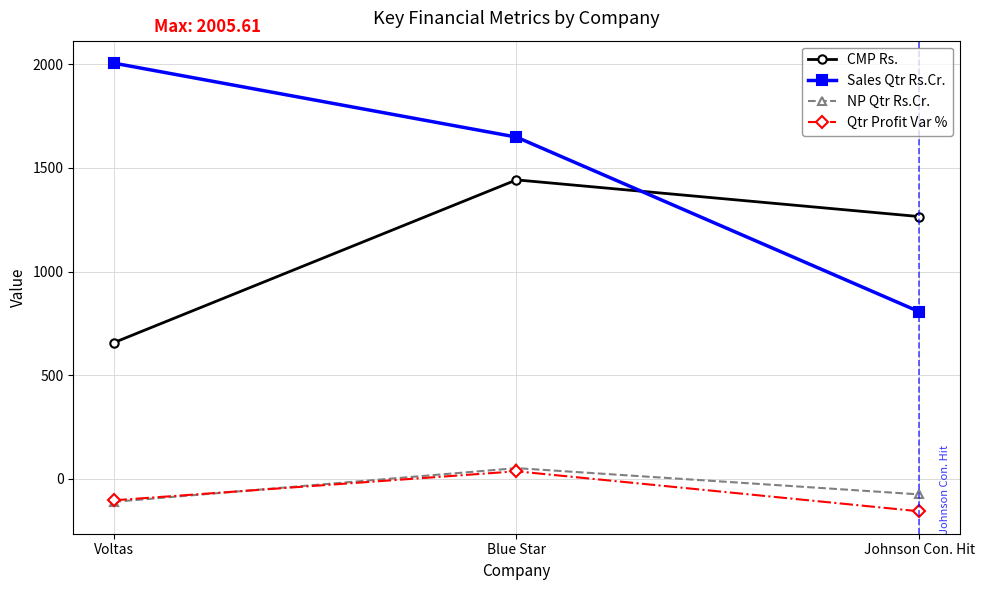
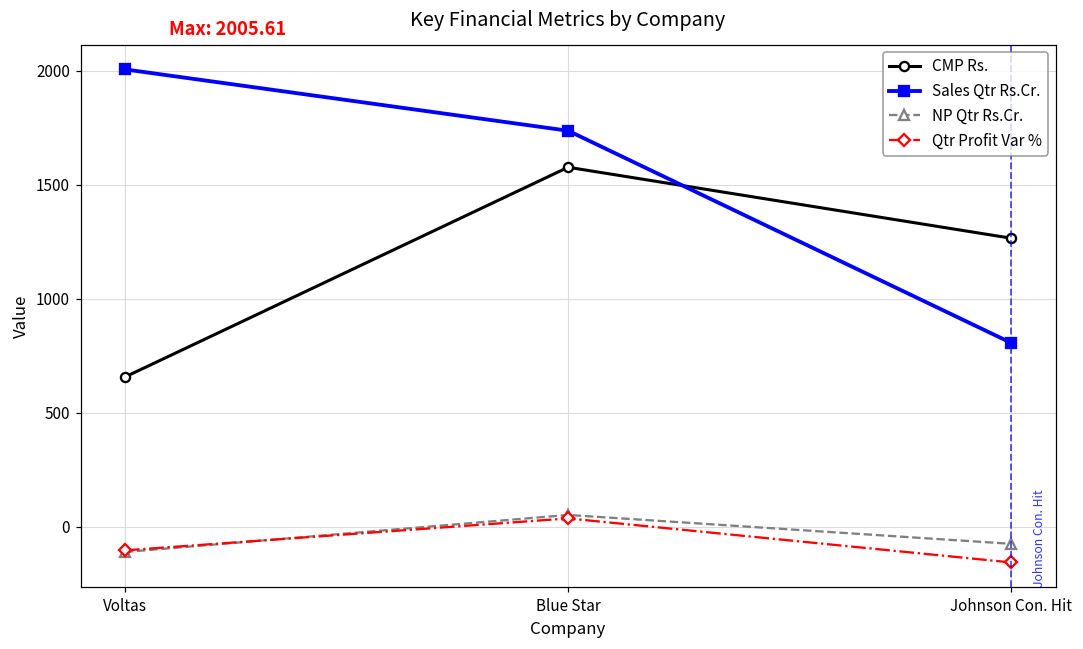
  {
    "CMP Rs.": {
      "Voltas": 660,
-     "Blue Star": 1440,
+     "Blue Star": 1580,
      "Johnson Con. Hit": 1270
    },
    "Sales Qtr Rs.Cr.": {
      "Voltas": 2010,
-     "Blue Star": 1650,
+     "Blue Star": 1740,
      "Johnson Con. Hit": 810
    },
    "NP Qtr Rs.Cr.": {
      "Blue Star": 50,
      "Johnson Con. Hit": -70
    },
    "Qtr Profit Var %": {
      "Blue Star": 40,
      "Johnson Con. Hit": -160
    }
  }
